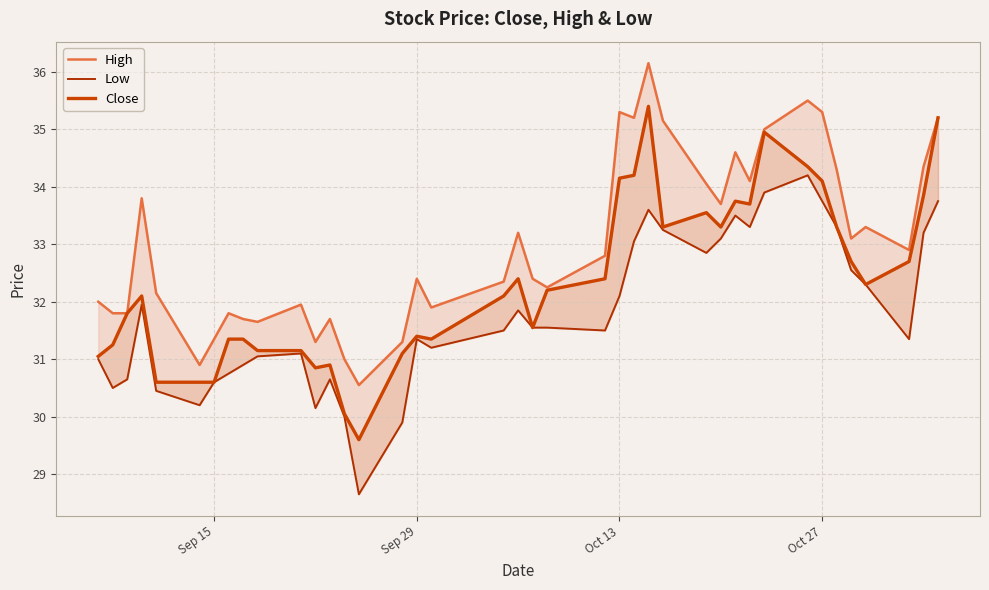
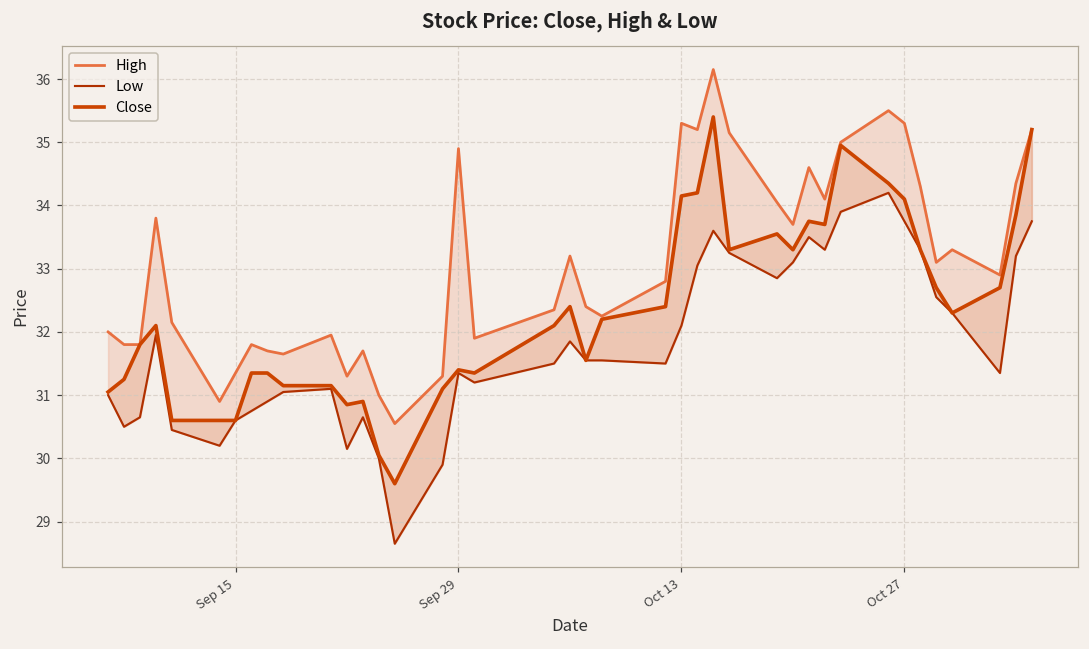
  {
    "High": {
      "Sep 15": 31.4,
-     "Sep 29": 32.4,
+     "Sep 29": 34.9,
      "Oct 13": 35.3,
      "Oct 27": 35.3
    }
  }
